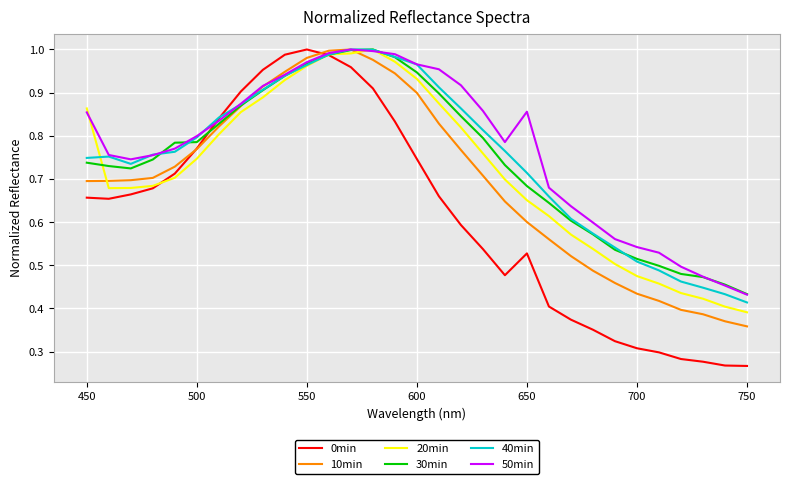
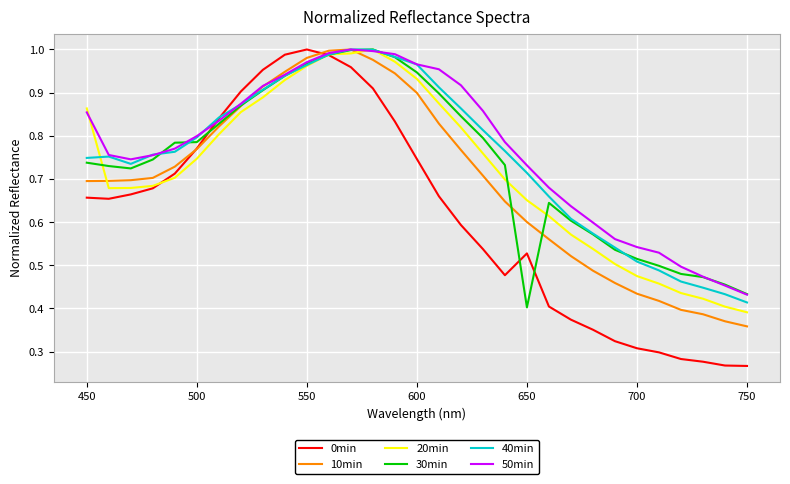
  {
    "0min": {
      "450": 0.66,
      "550": 1.00,
      "600": 0.75,
      "650": 0.53,
      "700": 0.31,
      "750": 0.27
    },
    "10min": {
      "450": 0.70,
      "550": 0.98,
      "600": 0.90,
      "650": 0.60,
      "700": 0.43,
      "750": 0.36
    },
    "20min": {
      "450": 0.86,
      "500": 0.75,
      "600": 0.93,
      "650": 0.65,
      "700": 0.48,
      "750": 0.39
    },
    "30min": {
      "450": 0.74,
      "500": 0.79,
      "600": 0.95,
-     "650": 0.68,
+     "650": 0.40,
      "700": 0.51
    },
    "40min": {
      "450": 0.75,
      "650": 0.71,
      "700": 0.51,
      "750": 0.41
    },
    "50min": {
      "450": 0.85,
-     "650": 0.86,
+     "650": 0.73,
      "700": 0.54
    }
  }
